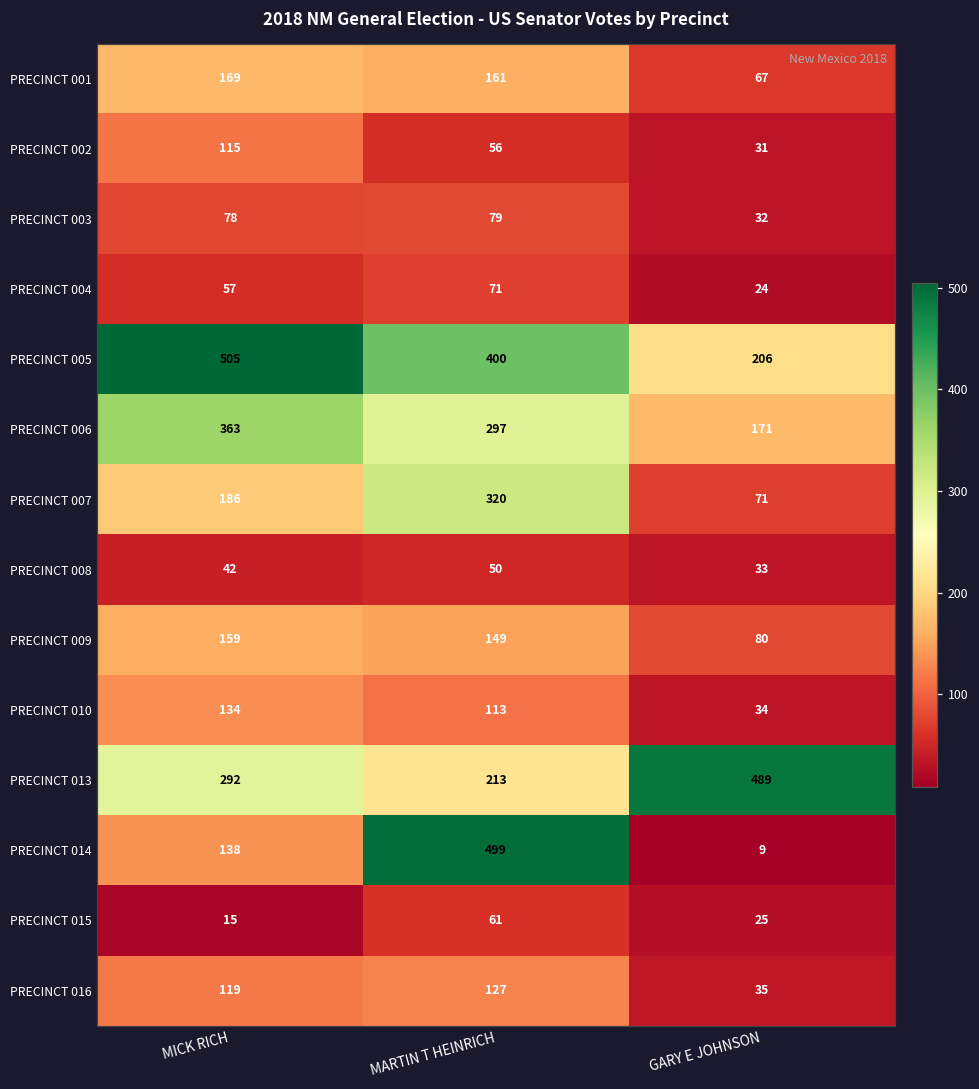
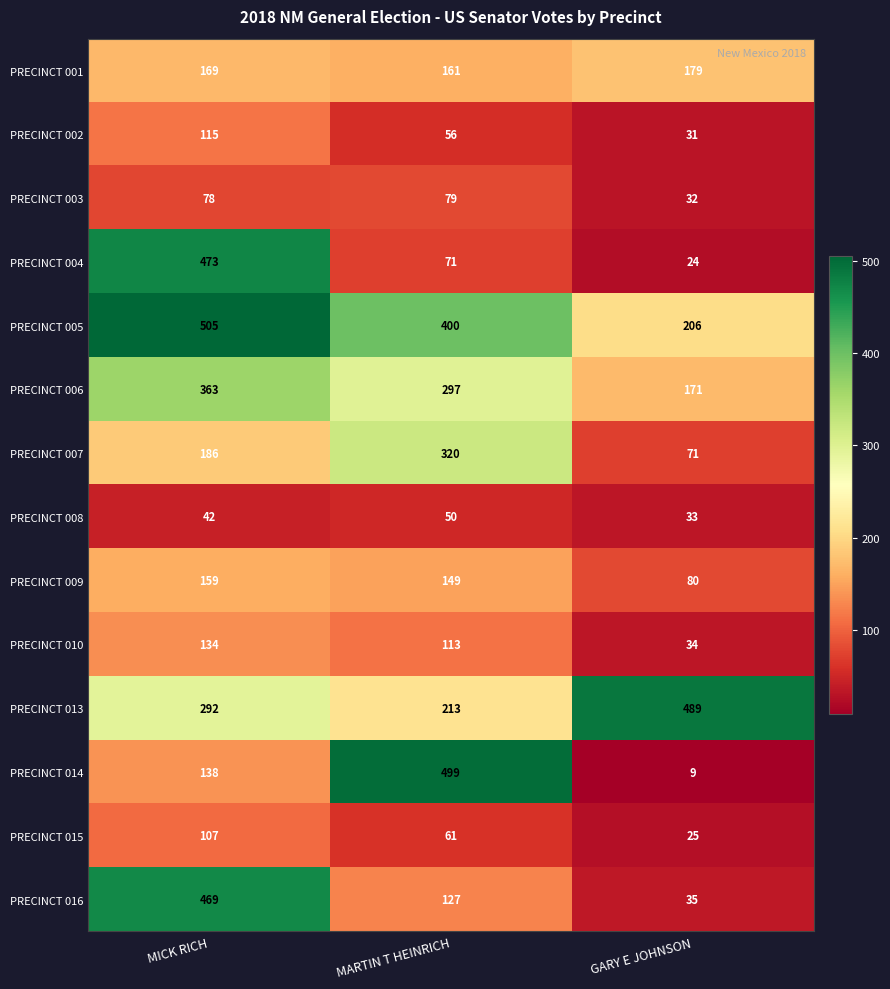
  {
    "PRECINCT 001": {
      "MICK RICH": 169,
      "MARTIN T HEINRICH": 161,
-     "GARY E JOHNSON": 67
+     "GARY E JOHNSON": 179
    },
    "PRECINCT 002": {
      "MICK RICH": 115,
      "MARTIN T HEINRICH": 56,
      "GARY E JOHNSON": 31
    },
    "PRECINCT 003": {
      "MICK RICH": 78,
      "MARTIN T HEINRICH": 79,
      "GARY E JOHNSON": 32
    },
    "PRECINCT 004": {
-     "MICK RICH": 57,
+     "MICK RICH": 473,
      "MARTIN T HEINRICH": 71,
      "GARY E JOHNSON": 24
    },
    "PRECINCT 005": {
      "MICK RICH": 505,
      "MARTIN T HEINRICH": 400,
      "GARY E JOHNSON": 206
    },
    "PRECINCT 006": {
      "MICK RICH": 363,
      "MARTIN T HEINRICH": 297,
      "GARY E JOHNSON": 171
    },
    "PRECINCT 007": {
      "MICK RICH": 186,
      "MARTIN T HEINRICH": 320,
      "GARY E JOHNSON": 71
    },
    "PRECINCT 008": {
      "MICK RICH": 42,
      "MARTIN T HEINRICH": 50,
      "GARY E JOHNSON": 33
    },
    "PRECINCT 009": {
      "MICK RICH": 159,
      "MARTIN T HEINRICH": 149,
      "GARY E JOHNSON": 80
    },
    "PRECINCT 010": {
      "MICK RICH": 134,
      "MARTIN T HEINRICH": 113,
      "GARY E JOHNSON": 34
    },
    "PRECINCT 013": {
      "MICK RICH": 292,
      "MARTIN T HEINRICH": 213,
      "GARY E JOHNSON": 489
    },
    "PRECINCT 014": {
      "MICK RICH": 138,
      "MARTIN T HEINRICH": 499,
      "GARY E JOHNSON": 9
    },
    "PRECINCT 015": {
-     "MICK RICH": 15,
+     "MICK RICH": 107,
      "MARTIN T HEINRICH": 61,
      "GARY E JOHNSON": 25
    },
    "PRECINCT 016": {
-     "MICK RICH": 119,
+     "MICK RICH": 469,
      "MARTIN T HEINRICH": 127,
      "GARY E JOHNSON": 35
    }
  }
